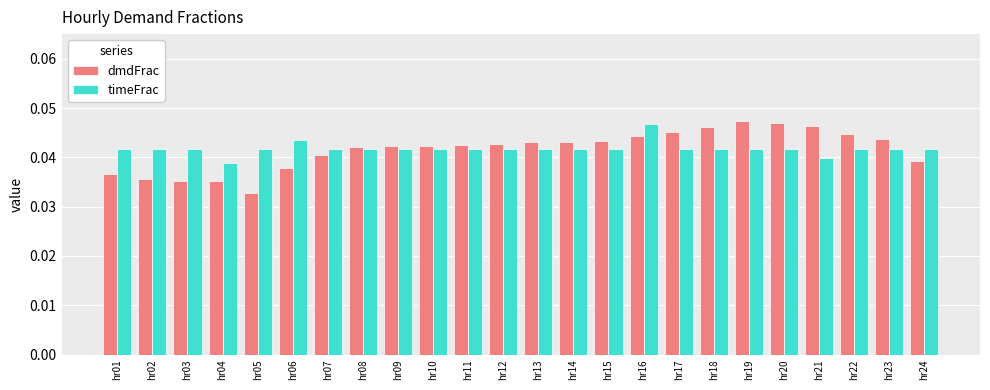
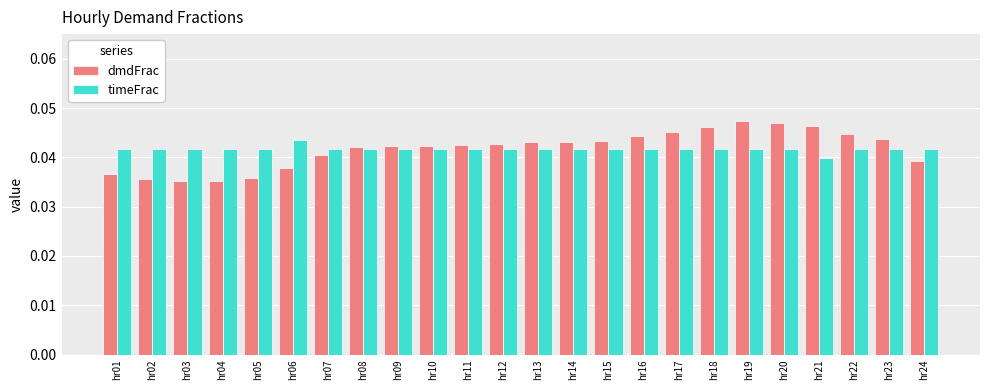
  {
    "dmdFrac": {
      "hr01": 0.037,
      "hr02": 0.036,
      "hr03": 0.035,
      "hr04": 0.035,
-     "hr05": 0.033,
+     "hr05": 0.036,
      "hr06": 0.038,
      "hr07": 0.041,
      "hr08": 0.042,
      "hr09": 0.042,
      "hr10": 0.042,
      "hr11": 0.042,
      "hr12": 0.043,
      "hr13": 0.043,
      "hr14": 0.043,
      "hr15": 0.043,
      "hr16": 0.044,
      "hr17": 0.045,
      "hr18": 0.046,
      "hr19": 0.047,
      "hr20": 0.047,
      "hr21": 0.046,
      "hr22": 0.045,
      "hr23": 0.044,
      "hr24": 0.039
    },
    "timeFrac": {
      "hr01": 0.042,
      "hr02": 0.042,
      "hr03": 0.042,
-     "hr04": 0.039,
+     "hr04": 0.042,
      "hr05": 0.042,
      "hr06": 0.044,
      "hr07": 0.042,
      "hr08": 0.042,
      "hr09": 0.042,
      "hr10": 0.042,
      "hr11": 0.042,
      "hr12": 0.042,
      "hr13": 0.042,
      "hr14": 0.042,
      "hr15": 0.042,
-     "hr16": 0.047,
+     "hr16": 0.042,
      "hr17": 0.042,
      "hr18": 0.042,
      "hr19": 0.042,
      "hr20": 0.042,
      "hr21": 0.040,
      "hr22": 0.042,
      "hr23": 0.042,
      "hr24": 0.042
    }
  }
